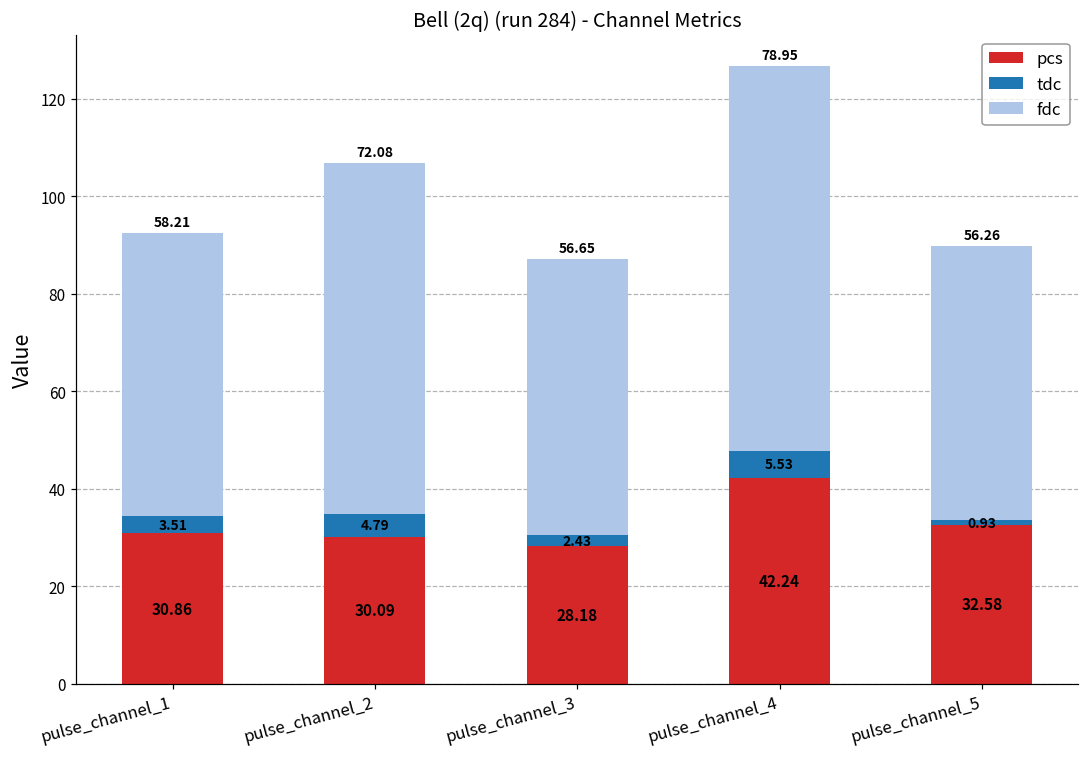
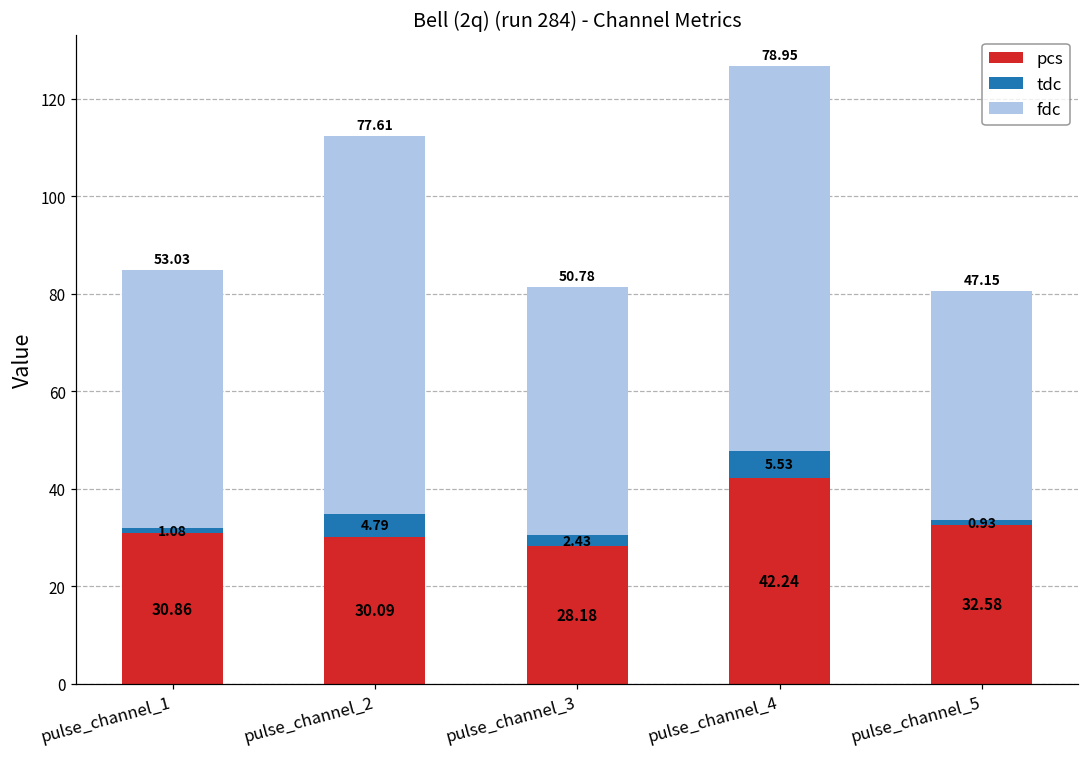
  {
    "pcs": {
      "pulse_channel_1": 30.86,
      "pulse_channel_2": 30.09,
      "pulse_channel_3": 28.18,
      "pulse_channel_4": 42.24,
      "pulse_channel_5": 32.58
    },
    "tdc": {
-     "pulse_channel_1": 3.51,
+     "pulse_channel_1": 1.08,
      "pulse_channel_2": 4.79,
      "pulse_channel_3": 2.43,
      "pulse_channel_4": 5.53,
      "pulse_channel_5": 0.93
    },
    "fdc": {
-     "pulse_channel_1": 58.21,
-     "pulse_channel_2": 72.08,
-     "pulse_channel_3": 56.65,
+     "pulse_channel_1": 53.03,
+     "pulse_channel_2": 77.61,
+     "pulse_channel_3": 50.78,
      "pulse_channel_4": 78.95,
-     "pulse_channel_5": 56.26
+     "pulse_channel_5": 47.15
    }
  }
